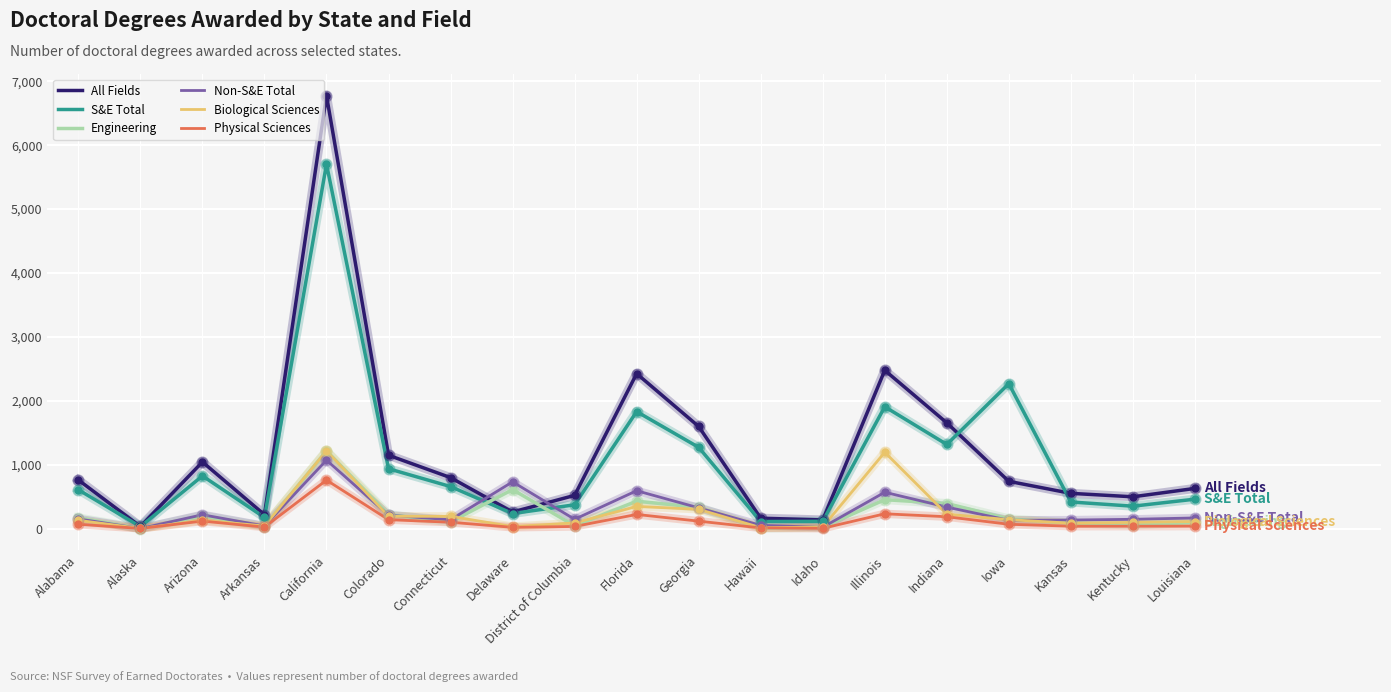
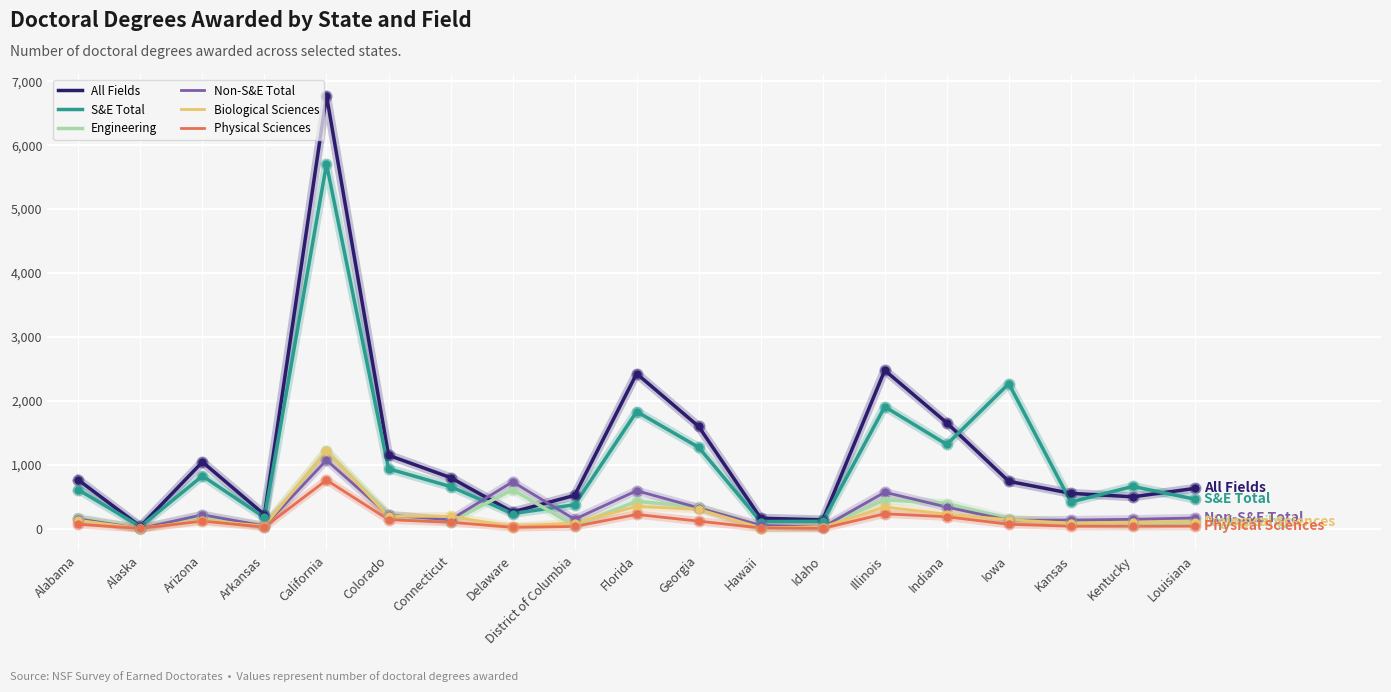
  {
    "All Fields": {
      "Alabama": "800",
      "Arizona": "1,000",
      "Arkansas": "200",
      "California": "6,800",
      "Colorado": "1,100",
      "Connecticut": "800",
      "District of Columbia": "500",
      "Florida": "2,400",
      "Georgia": "1,600",
      "Hawaii": "200",
      "Illinois": "2,500",
      "Indiana": "1,700",
      "Iowa": "700",
      "Kansas": "600",
      "Kentucky": "500",
      "Louisiana": "600"
    },
    "S&E Total": {
      "Alabama": "600",
      "Arizona": "800",
      "Arkansas": "200",
      "California": "5,700",
      "Colorado": "900",
      "Connecticut": "700",
      "District of Columbia": "400",
      "Florida": "1,800",
      "Georgia": "1,300",
      "Hawaii": "100",
      "Illinois": "1,900",
      "Indiana": "1,300",
      "Iowa": "2,300",
      "Kansas": "400",
-     "Kentucky": "400",
+     "Kentucky": "700",
      "Louisiana": "500"
    },
    "Engineering": {
      "Delaware": "600",
      "Florida": "400",
      "Illinois": "500",
      "Indiana": "400"
    },
    "Non-S&E Total": {
      "California": "1,100",
      "Delaware": "700",
      "District of Columbia": "100",
      "Florida": "600",
      "Illinois": "600",
      "Indiana": "300",
      "Kansas": "100",
      "Kentucky": "100",
      "Louisiana": "200"
    },
    "Biological Sciences": {
      "Connecticut": "200",
      "District of Columbia": "100",
      "Florida": "300",
-     "Illinois": "1,200",
+     "Illinois": "300",
      "Kentucky": "100"
    },
    "Physical Sciences": {
      "Alabama": "100",
      "California": "800",
      "Colorado": "100",
      "Florida": "200",
      "Georgia": "100",
      "Illinois": "200",
      "Iowa": "100",
      "Kansas": "0",
      "Louisiana": "0"
    }
  }
